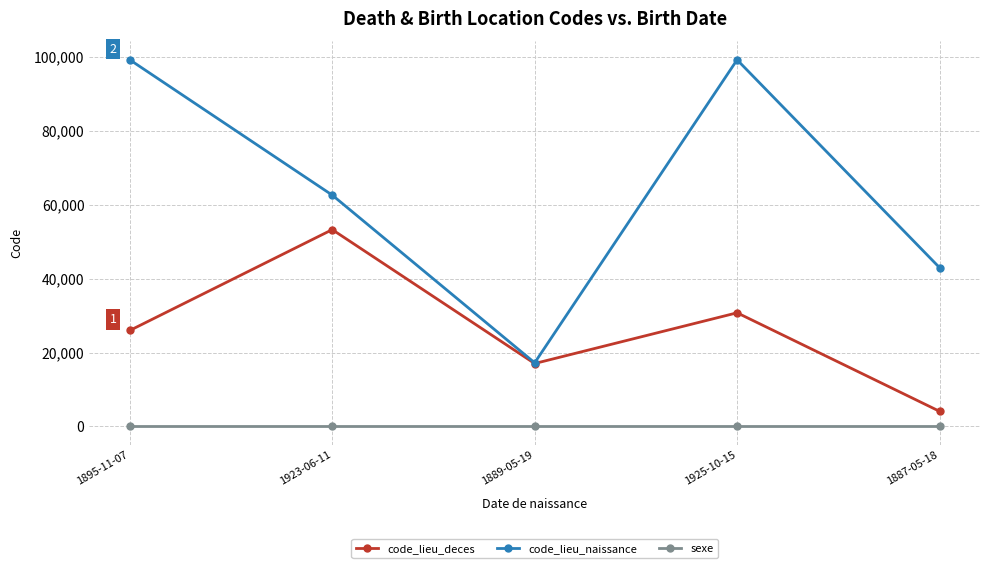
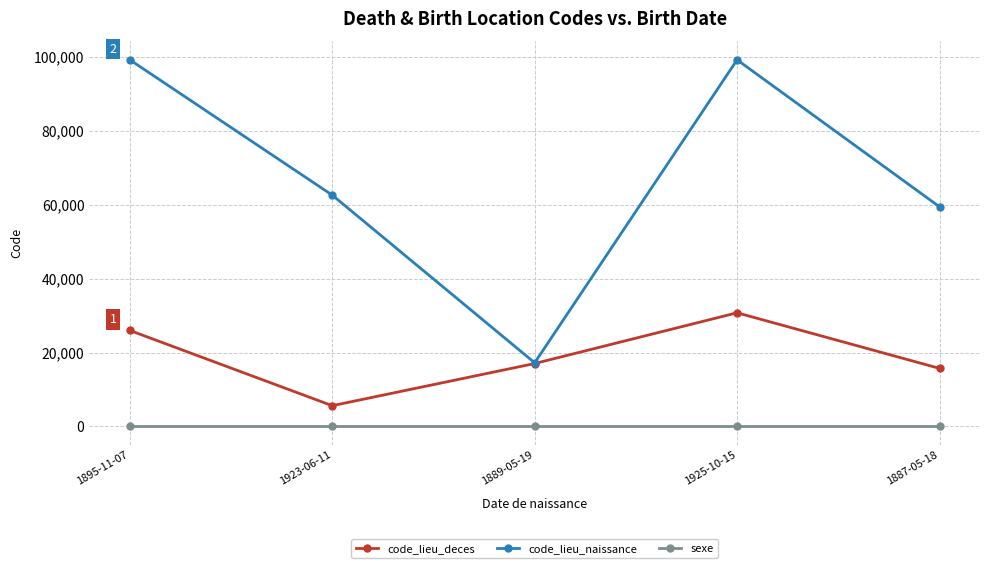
  {
    "code_lieu_deces": {
-     "1923-06-11": "53,000",
+     "1923-06-11": "6,000",
      "1925-10-15": "31,000",
-     "1887-05-18": "4,000"
+     "1887-05-18": "16,000"
    },
    "code_lieu_naissance": {
      "1923-06-11": "63,000",
      "1925-10-15": "99,000",
-     "1887-05-18": "43,000"
+     "1887-05-18": "59,000"
    },
    "sexe": {
      "1895-11-07": "0",
      "1923-06-11": "0",
      "1889-05-19": "0",
      "1925-10-15": "0",
      "1887-05-18": "0"
    }
  }
